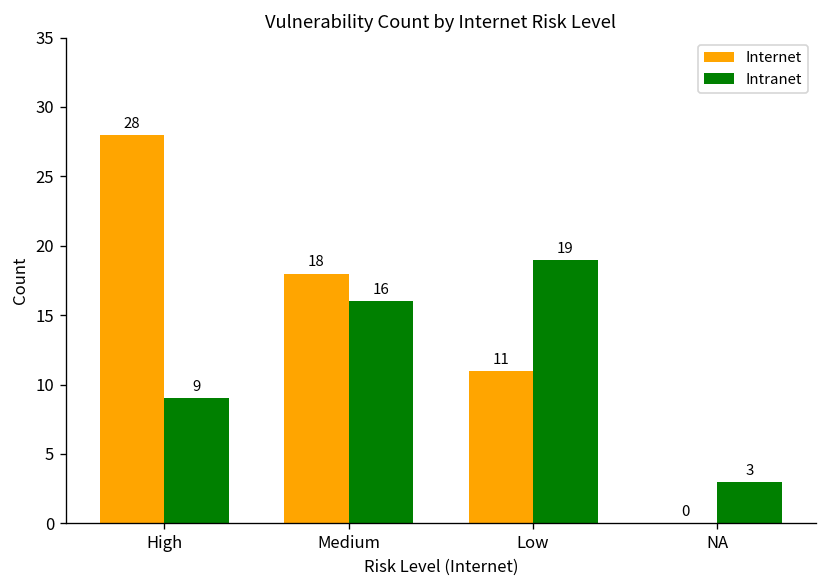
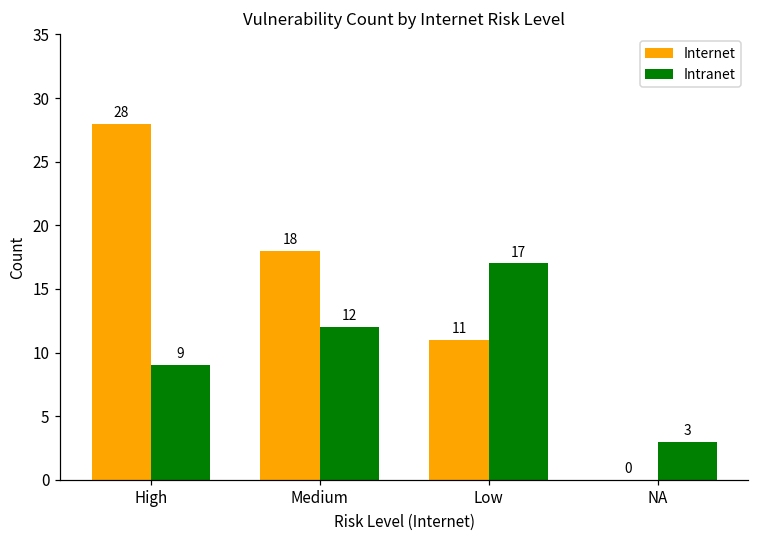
  {
    "Internet": {
      "High": 28,
      "Medium": 18,
      "Low": 11,
      "NA": 0
    },
    "Intranet": {
      "High": 9,
-     "Medium": 16,
-     "Low": 19,
+     "Medium": 12,
+     "Low": 17,
      "NA": 3
    }
  }
